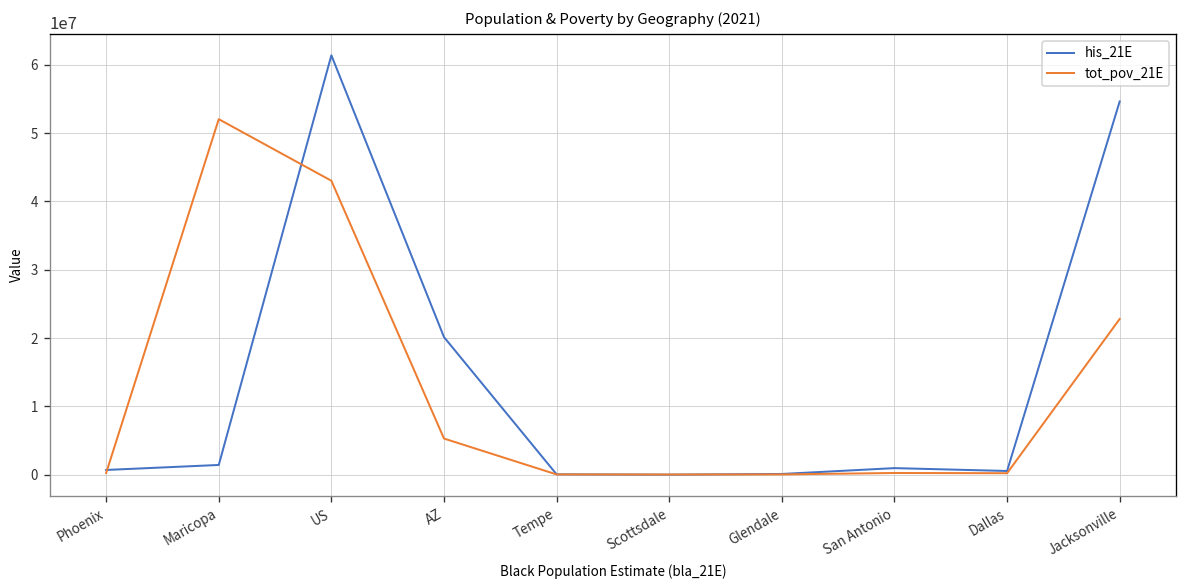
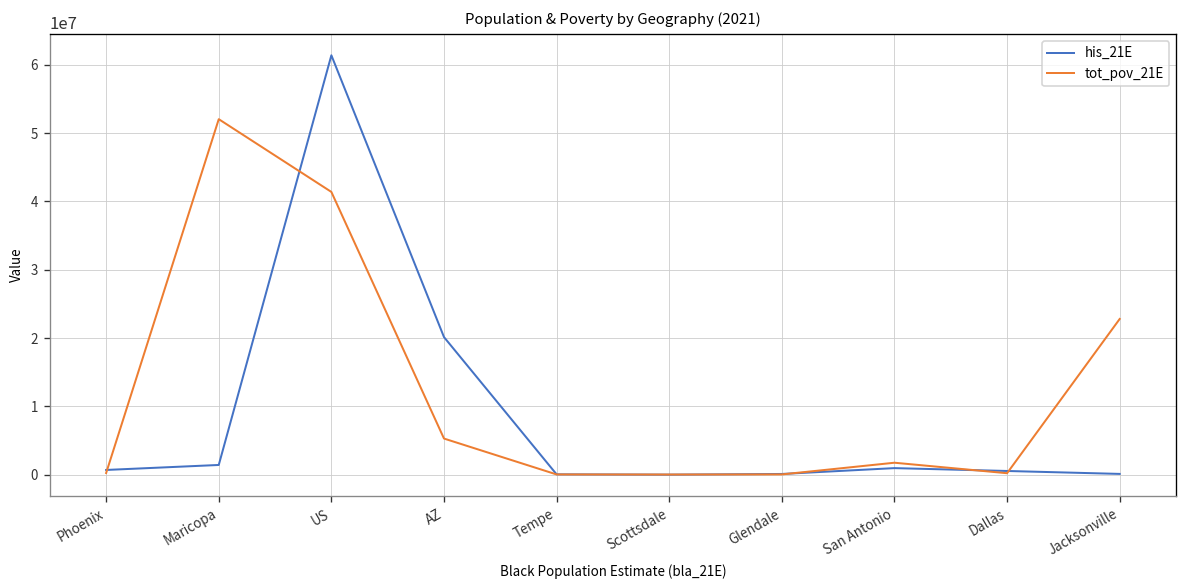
  {
    "his_21E": {
      "Phoenix": 1000000,
      "Maricopa": 1000000,
      "US": 61000000,
      "AZ": 20000000,
      "San Antonio": 1000000,
-     "Jacksonville": 55000000
+     "Jacksonville": 0
    },
    "tot_pov_21E": {
      "Phoenix": 0,
      "Maricopa": 52000000,
-     "US": 43000000,
+     "US": 41000000,
      "AZ": 5000000,
-     "San Antonio": 0,
+     "San Antonio": 2000000,
      "Jacksonville": 23000000
    }
  }
